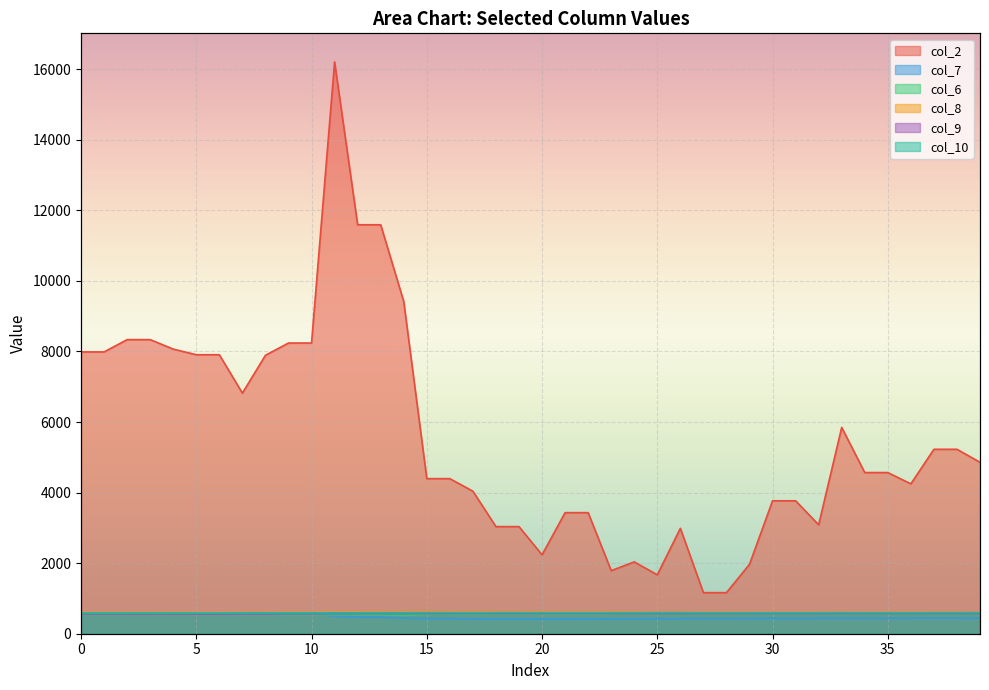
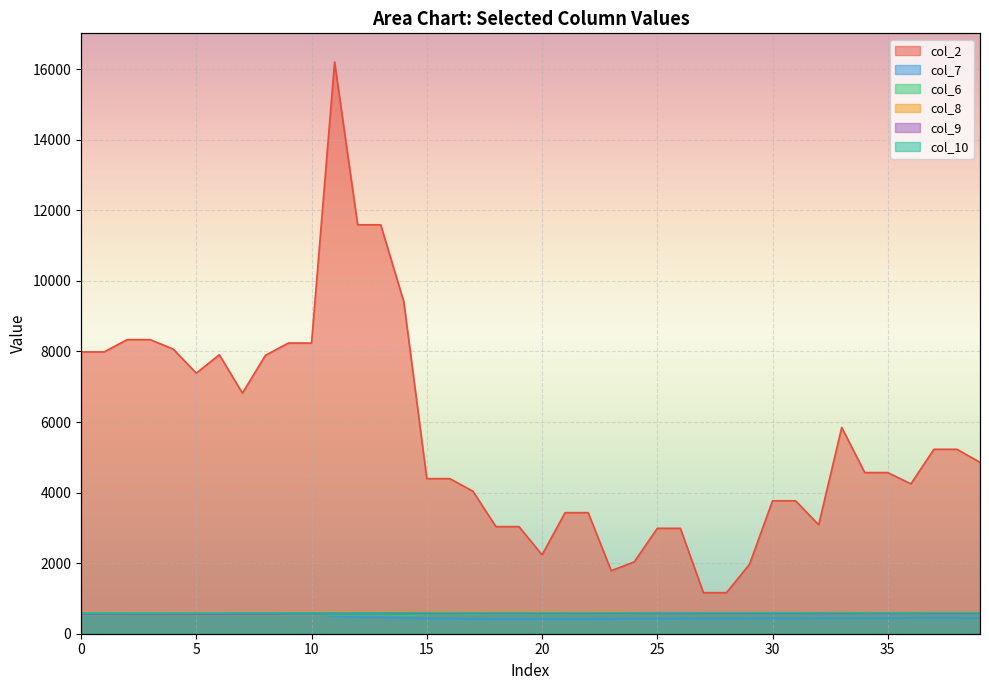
  {
    "col_2": {
      "0": 8000,
-     "5": 7900,
+     "5": 7400,
      "10": 8200,
      "15": 4400,
      "20": 2200,
-     "25": 1700,
+     "25": 3000,
      "30": 3800,
      "35": 4600
    }
  }
